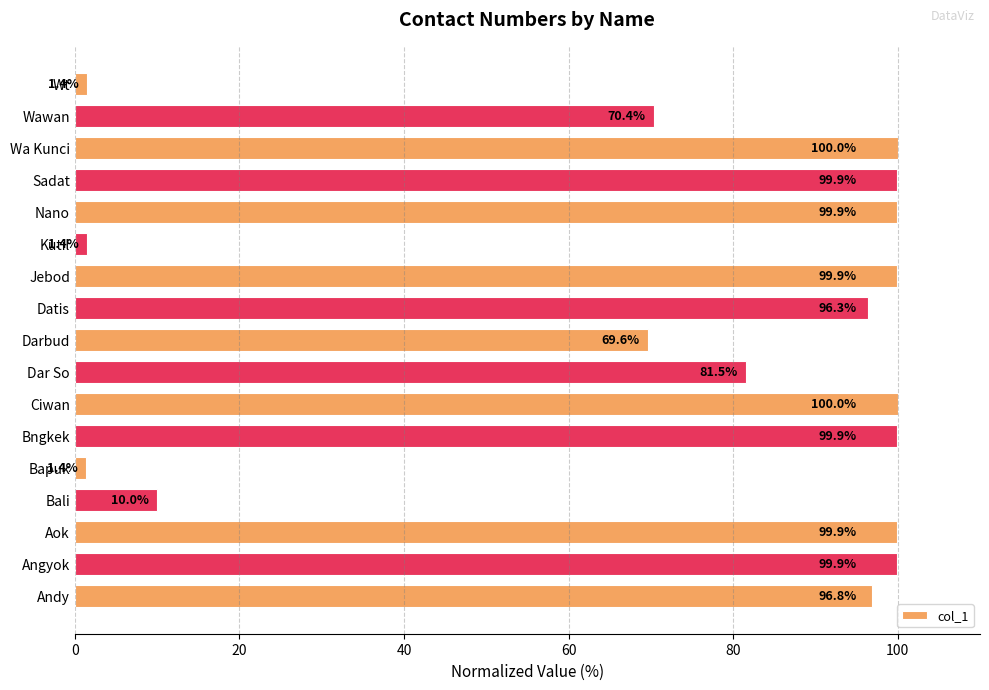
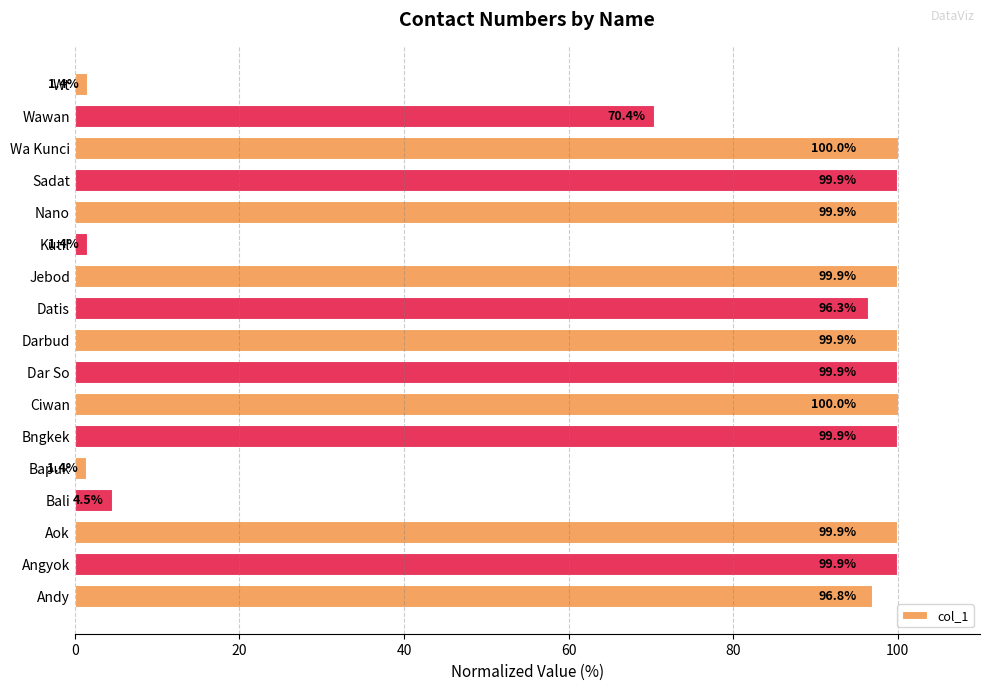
  {
    "Wt": "1.4%",
    "Wawan": "70.4%",
    "Wa Kunci": "100.0%",
    "Sadat": "99.9%",
    "Nano": "99.9%",
    "Kutil": "1.4%",
    "Jebod": "99.9%",
    "Datis": "96.3%",
-   "Darbud": "69.6%",
-   "Dar So": "81.5%",
+   "Darbud": "99.9%",
+   "Dar So": "99.9%",
    "Ciwan": "100.0%",
    "Bngkek": "99.9%",
    "Bapuk": "1.4%",
-   "Bali": "10.0%",
+   "Bali": "4.5%",
    "Aok": "99.9%",
    "Angyok": "99.9%",
    "Andy": "96.8%"
  }
